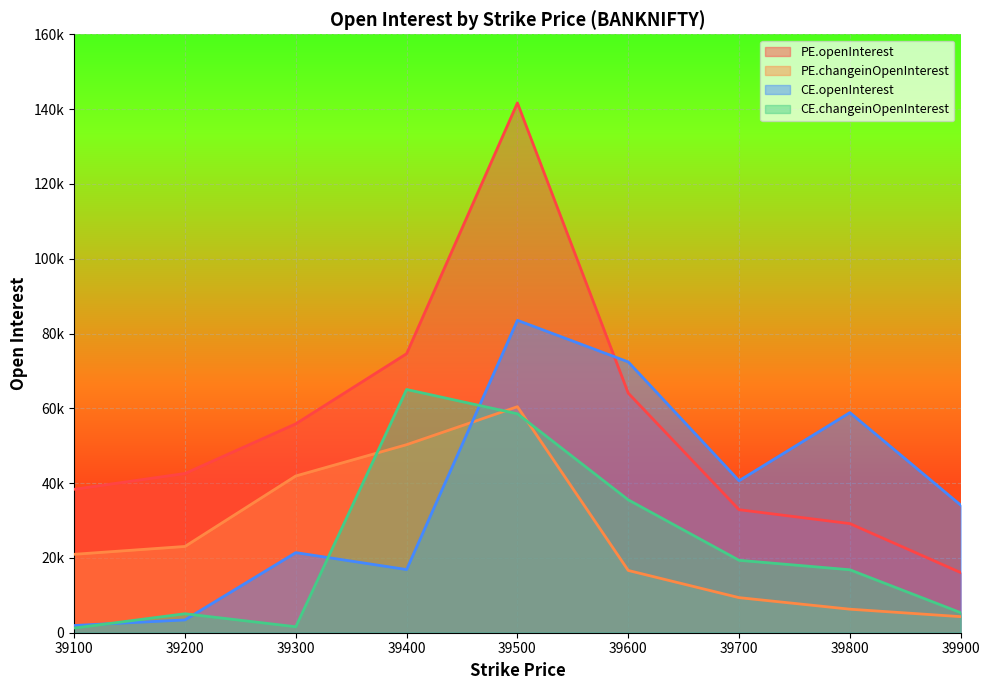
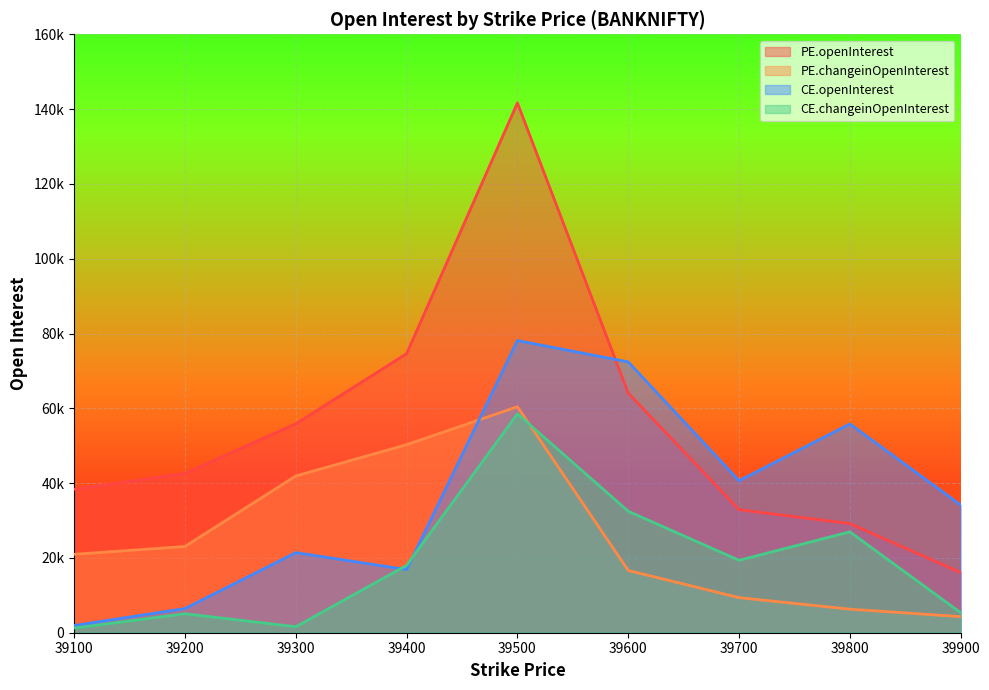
  {
    "CE.openInterest": {
      "39100": 2000,
-     "39200": 3000,
+     "39200": 6000,
      "39300": 21000,
      "39400": 17000,
-     "39500": 84000,
+     "39500": 78000,
      "39600": 72000,
      "39700": 41000,
-     "39800": 59000,
+     "39800": 56000,
      "39900": 34000
    },
    "CE.changeinOpenInterest": {
      "39100": 1000,
      "39200": 5000,
      "39300": 2000,
-     "39400": 65000,
+     "39400": 18000,
      "39500": 59000,
-     "39600": 36000,
+     "39600": 32000,
      "39700": 19000,
-     "39800": 17000,
+     "39800": 27000,
      "39900": 5000
    }
  }
